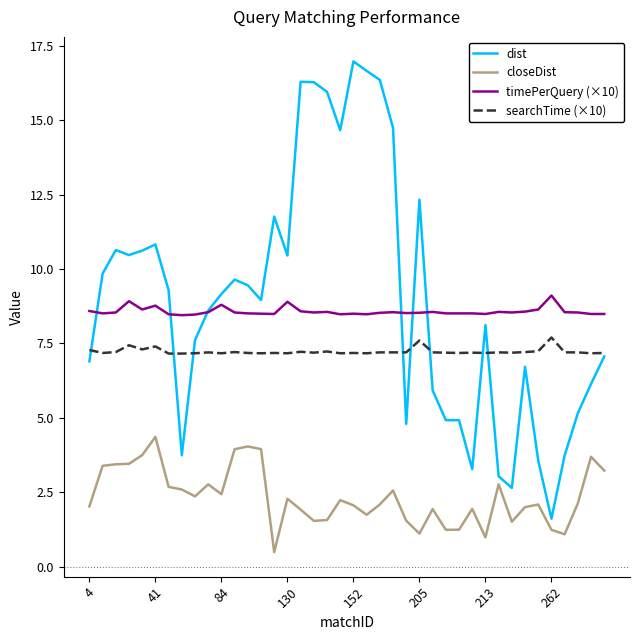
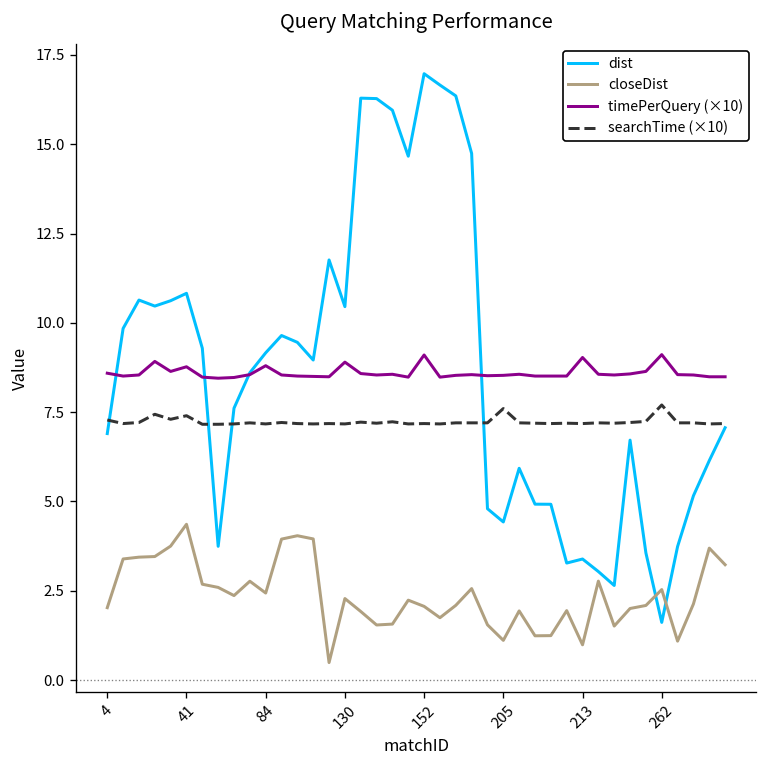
  {
    "dist": {
      "41": 10.8,
      "84": 9.2,
      "130": 10.5,
      "152": 17.0,
-     "205": 12.3,
-     "213": 8.1,
+     "205": 4.4,
+     "213": 3.4,
      "262": 1.6
    },
    "closeDist": {
      "41": 4.4,
      "84": 2.4,
      "130": 2.3,
      "152": 2.1,
      "205": 1.1,
      "213": 1.0,
-     "262": 1.2
+     "262": 2.5
    },
    "timePerQuery (×10)": {
      "41": 8.8,
      "84": 8.8,
      "130": 8.9,
-     "152": 8.5,
+     "152": 9.1,
      "205": 8.5,
-     "213": 8.5,
+     "213": 9.0,
      "262": 9.1
    },
    "searchTime (×10)": {
      "41": 7.4,
      "84": 7.2,
      "130": 7.2,
      "152": 7.2,
      "205": 7.6,
      "213": 7.2,
      "262": 7.7
    }
  }
